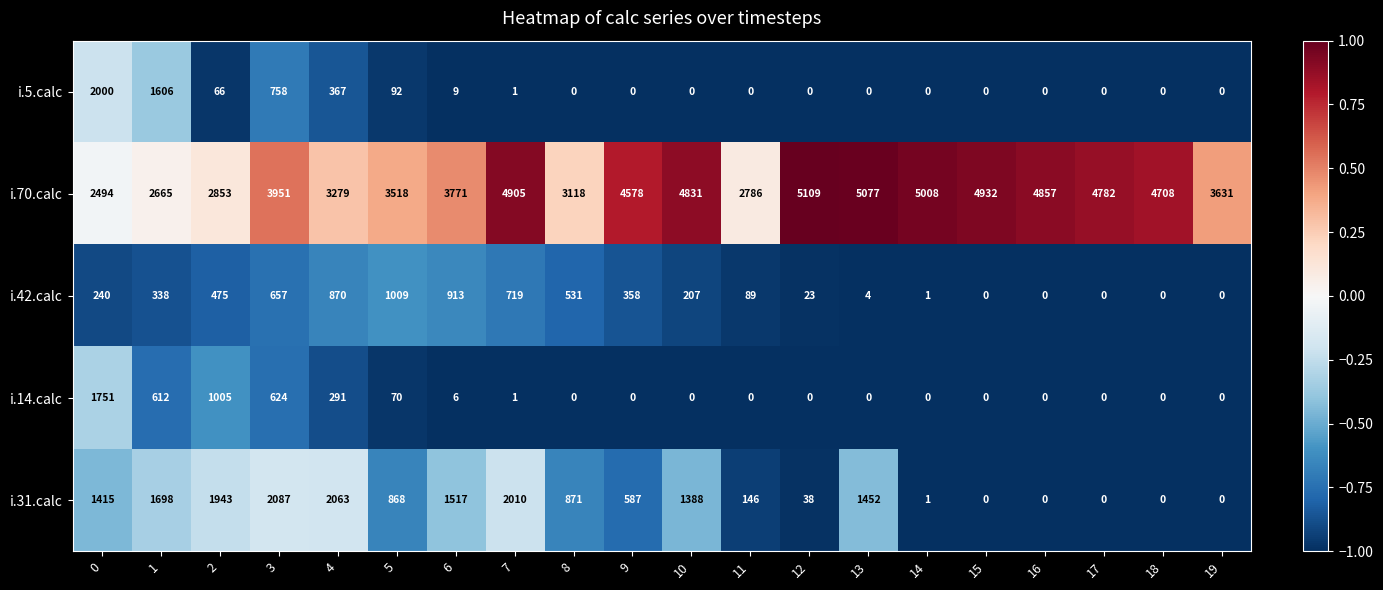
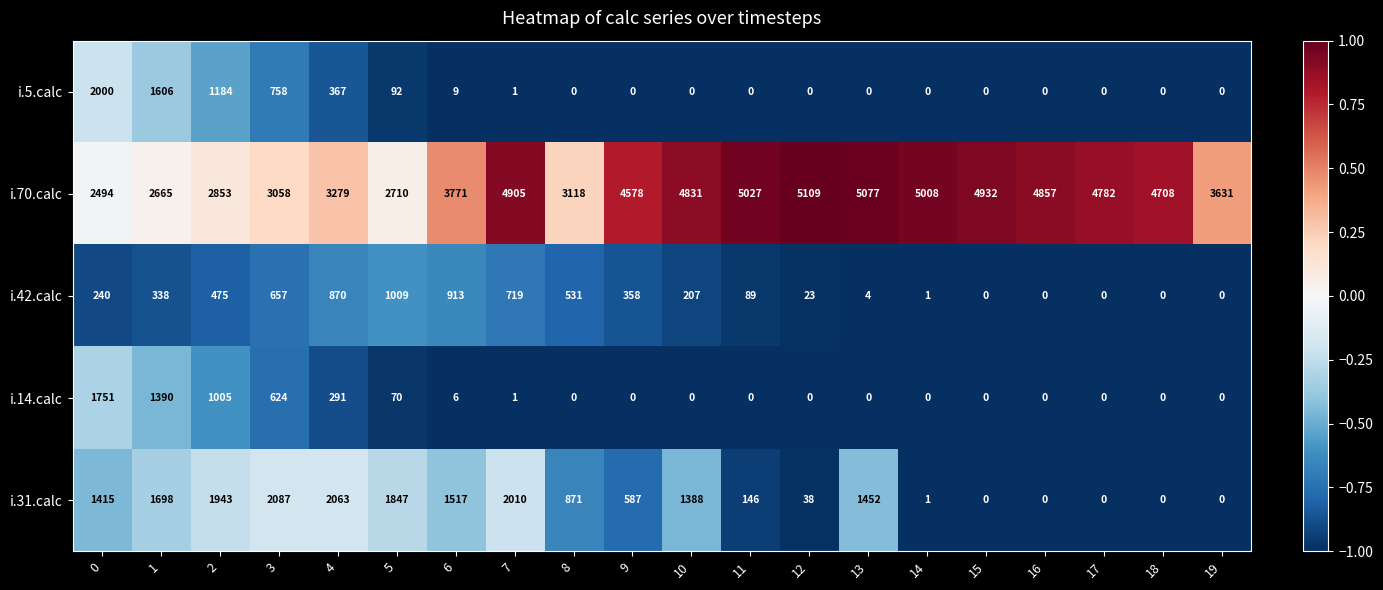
  {
    "i.5.calc": {
      "0": 2000,
      "1": 1606,
-     "2": 66,
+     "2": 1184,
      "3": 758,
      "4": 367,
      "5": 92,
      "6": 9,
      "7": 1,
      "8": 0,
      "9": 0,
      "10": 0,
      "11": 0,
      "12": 0,
      "13": 0,
      "14": 0,
      "15": 0,
      "16": 0,
      "17": 0,
      "18": 0,
      "19": 0
    },
    "i.70.calc": {
      "0": 2494,
      "1": 2665,
      "2": 2853,
-     "3": 3951,
+     "3": 3058,
      "4": 3279,
-     "5": 3518,
+     "5": 2710,
      "6": 3771,
      "7": 4905,
      "8": 3118,
      "9": 4578,
      "10": 4831,
-     "11": 2786,
+     "11": 5027,
      "12": 5109,
      "13": 5077,
      "14": 5008,
      "15": 4932,
      "16": 4857,
      "17": 4782,
      "18": 4708,
      "19": 3631
    },
    "i.42.calc": {
      "0": 240,
      "1": 338,
      "2": 475,
      "3": 657,
      "4": 870,
      "5": 1009,
      "6": 913,
      "7": 719,
      "8": 531,
      "9": 358,
      "10": 207,
      "11": 89,
      "12": 23,
      "13": 4,
      "14": 1,
      "15": 0,
      "16": 0,
      "17": 0,
      "18": 0,
      "19": 0
    },
    "i.14.calc": {
      "0": 1751,
-     "1": 612,
+     "1": 1390,
      "2": 1005,
      "3": 624,
      "4": 291,
      "5": 70,
      "6": 6,
      "7": 1,
      "8": 0,
      "9": 0,
      "10": 0,
      "11": 0,
      "12": 0,
      "13": 0,
      "14": 0,
      "15": 0,
      "16": 0,
      "17": 0,
      "18": 0,
      "19": 0
    },
    "i.31.calc": {
      "0": 1415,
      "1": 1698,
      "2": 1943,
      "3": 2087,
      "4": 2063,
-     "5": 868,
+     "5": 1847,
      "6": 1517,
      "7": 2010,
      "8": 871,
      "9": 587,
      "10": 1388,
      "11": 146,
      "12": 38,
      "13": 1452,
      "14": 1,
      "15": 0,
      "16": 0,
      "17": 0,
      "18": 0,
      "19": 0
    }
  }
